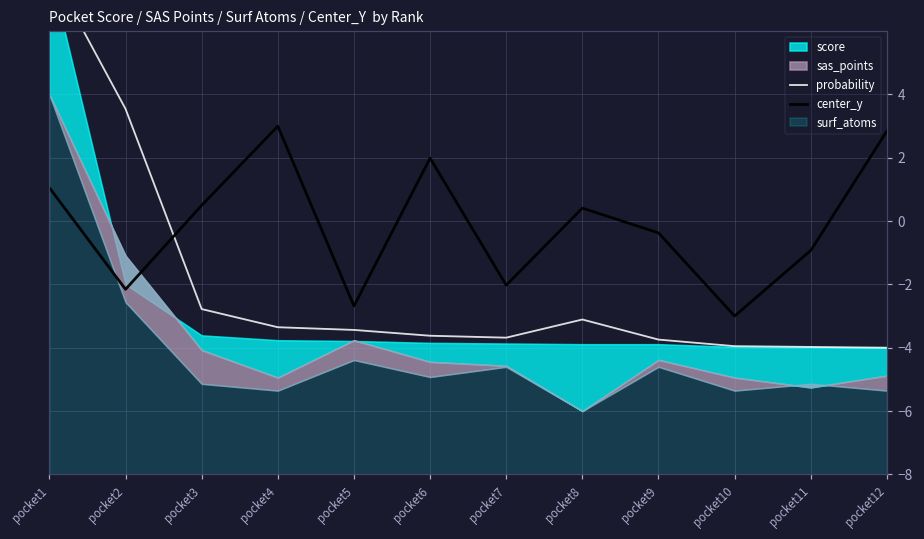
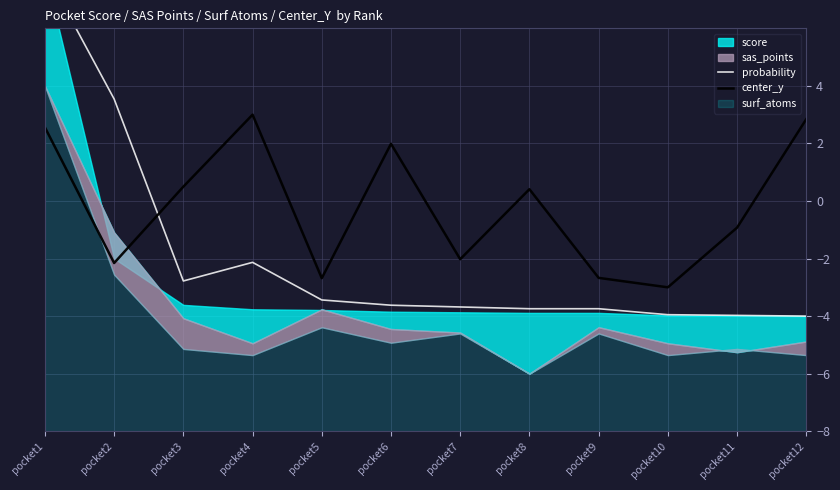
  {
    "probability": {
      "pocket2": 3.5,
      "pocket3": -2.8,
-     "pocket4": -3.4,
+     "pocket4": -2.1,
      "pocket5": -3.4,
      "pocket6": -3.6,
      "pocket7": -3.7,
-     "pocket8": -3.1,
+     "pocket8": -3.7,
      "pocket9": -3.7
    },
    "center_y": {
-     "pocket1": 1.1,
+     "pocket1": 2.6,
      "pocket2": -2.2,
      "pocket3": 0.5,
      "pocket4": 3.0,
      "pocket5": -2.7,
      "pocket6": 2.0,
      "pocket7": -2.0,
      "pocket8": 0.4,
-     "pocket9": -0.4,
+     "pocket9": -2.7,
      "pocket10": -3.0,
      "pocket11": -0.9,
      "pocket12": 2.8
    },
    "sas_points": {
      "pocket3": 1.1,
      "pocket4": 0.4,
      "pocket6": 0.5,
      "pocket9": 0.2,
      "pocket10": 0.4,
      "pocket12": 0.5
    }
  }
